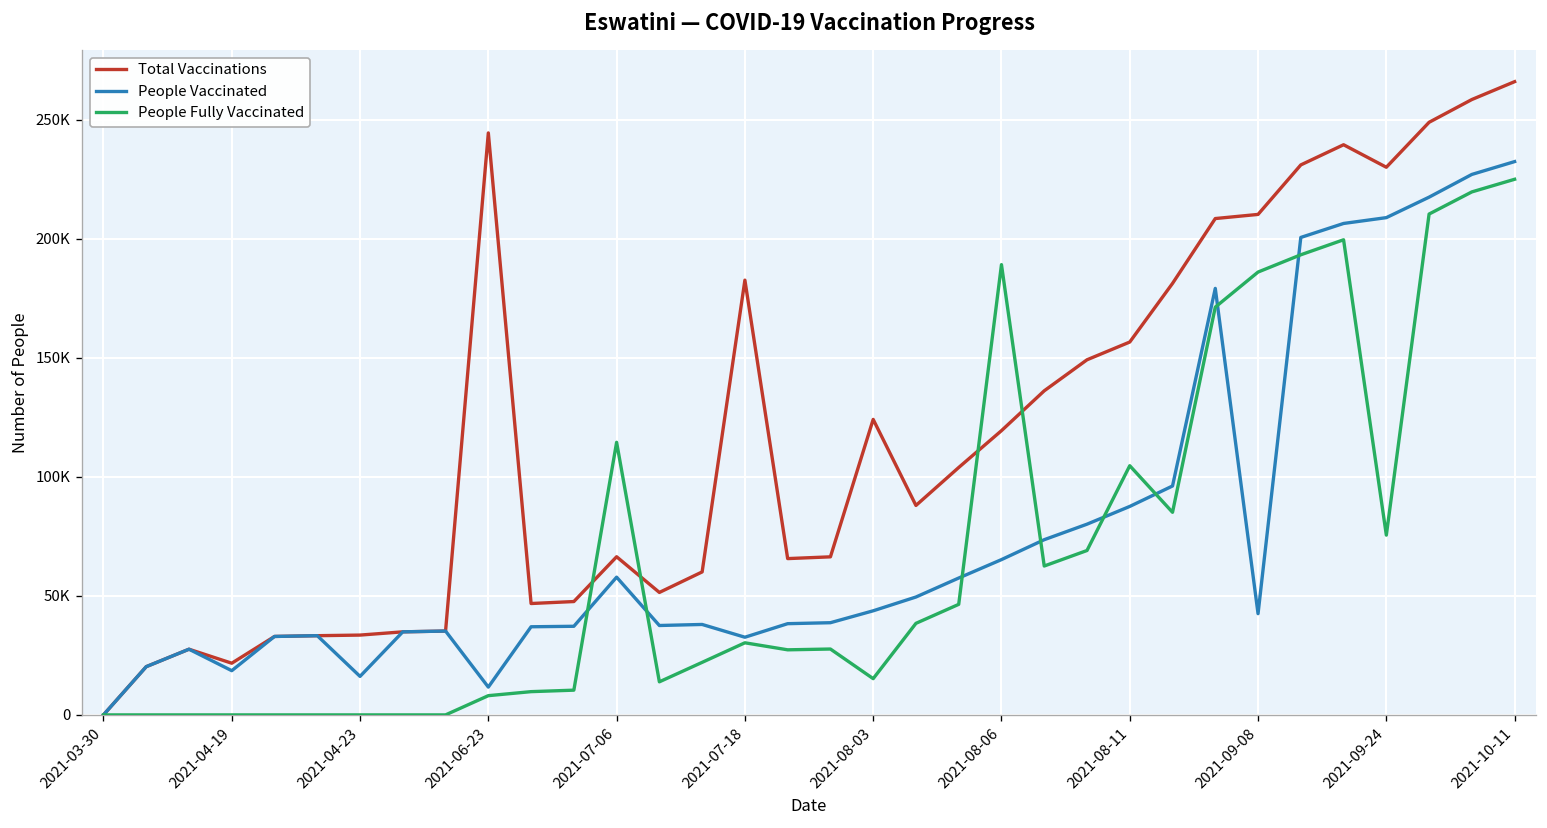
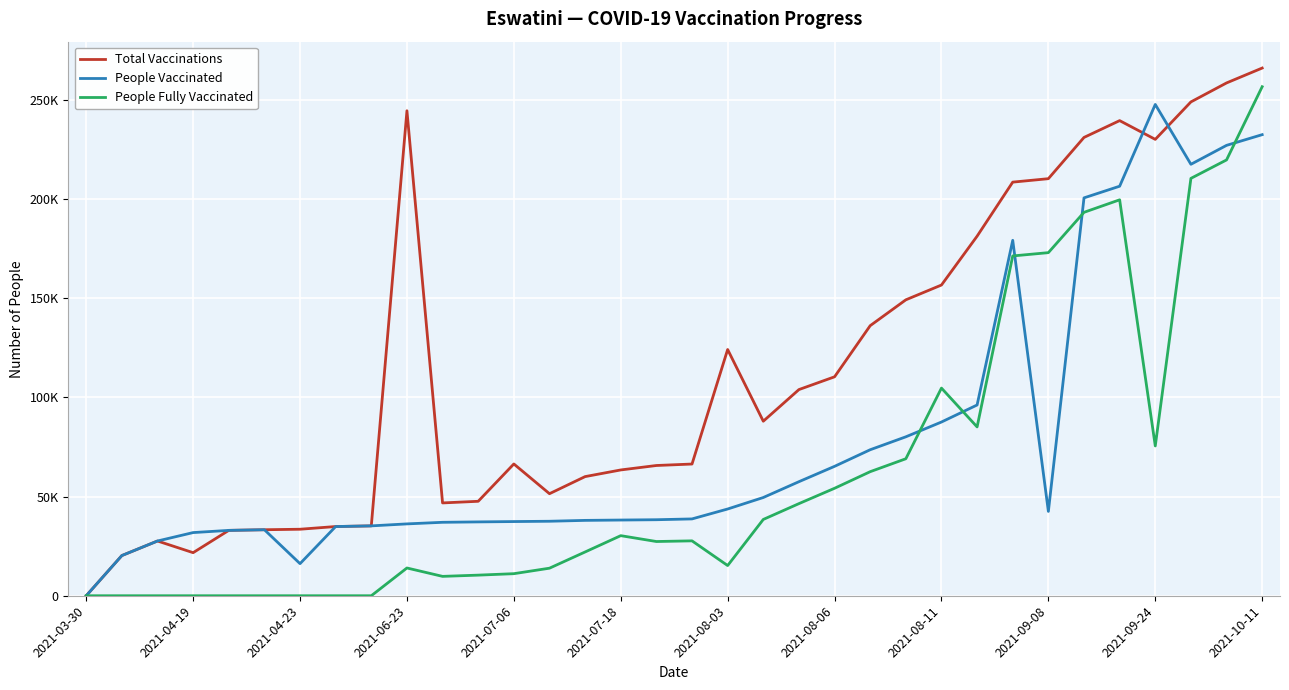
  {
    "Total Vaccinations": {
      "2021-04-19": 22000,
      "2021-04-23": 34000,
      "2021-06-23": 245000,
      "2021-07-06": 66000,
-     "2021-07-18": 183000,
+     "2021-07-18": 63000,
      "2021-08-03": 124000,
-     "2021-08-06": 119000,
+     "2021-08-06": 110000,
      "2021-08-11": 157000,
      "2021-09-08": 210000,
      "2021-09-24": 230000,
      "2021-10-11": 266000
    },
    "People Vaccinated": {
-     "2021-04-19": 19000,
+     "2021-04-19": 32000,
      "2021-04-23": 16000,
-     "2021-06-23": 12000,
-     "2021-07-06": 58000,
-     "2021-07-18": 33000,
+     "2021-06-23": 36000,
+     "2021-07-06": 37000,
+     "2021-07-18": 38000,
      "2021-08-03": 44000,
      "2021-08-06": 65000,
      "2021-08-11": 88000,
      "2021-09-08": 43000,
-     "2021-09-24": 209000,
+     "2021-09-24": 248000,
      "2021-10-11": 232000
    },
    "People Fully Vaccinated": {
      "2021-04-19": 0,
      "2021-04-23": 0,
-     "2021-06-23": 8000,
-     "2021-07-06": 115000,
+     "2021-06-23": 14000,
+     "2021-07-06": 11000,
      "2021-07-18": 30000,
      "2021-08-03": 15000,
-     "2021-08-06": 189000,
+     "2021-08-06": 54000,
      "2021-08-11": 105000,
-     "2021-09-08": 186000,
+     "2021-09-08": 173000,
      "2021-09-24": 76000,
-     "2021-10-11": 225000
+     "2021-10-11": 257000
    }
  }
